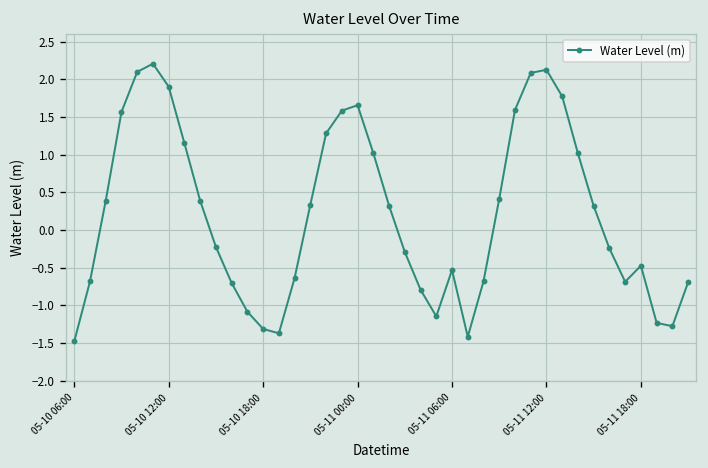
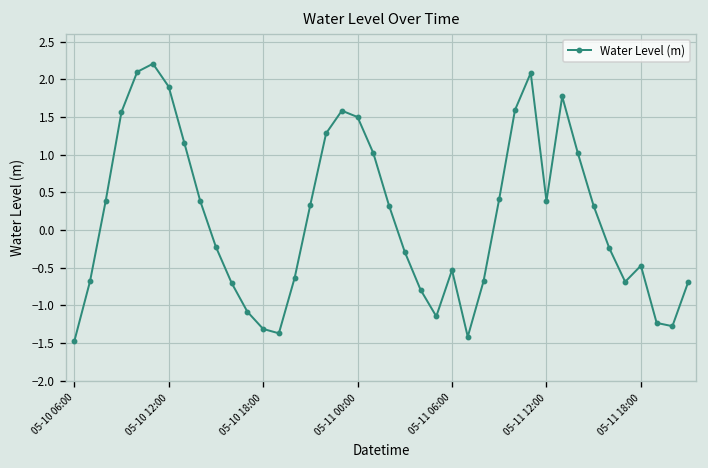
  {
    "05-10 06:00": -1.5,
    "05-10 12:00": 1.9,
    "05-10 18:00": -1.3,
-   "05-11 00:00": 1.7,
+   "05-11 00:00": 1.5,
    "05-11 06:00": -0.5,
-   "05-11 12:00": 2.1,
+   "05-11 12:00": 0.4,
    "05-11 18:00": -0.5
  }
